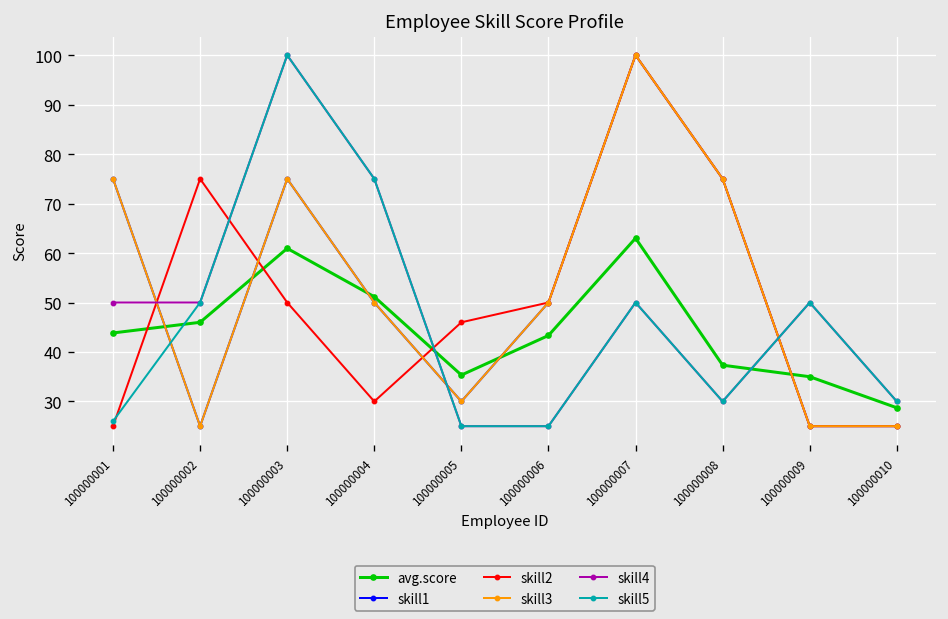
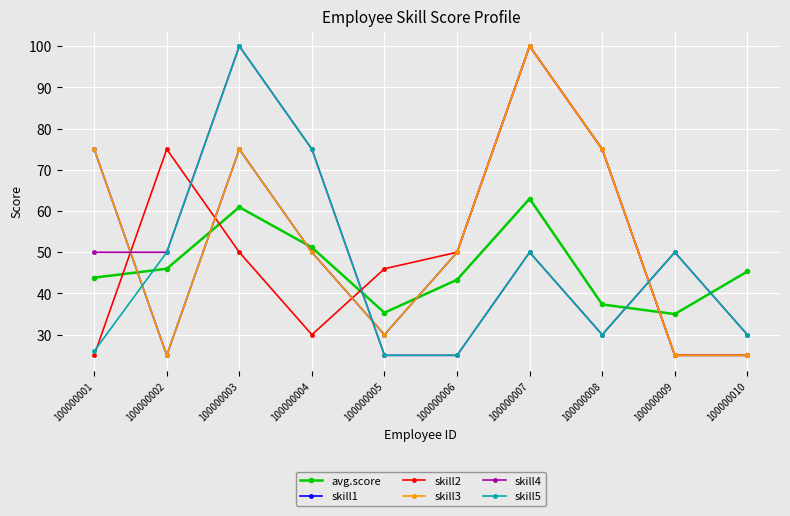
  {
    "avg.score": {
      "100000001": 44,
      "100000002": 46,
      "100000003": 61,
      "100000004": 51,
      "100000005": 35,
      "100000006": 43,
      "100000007": 63,
      "100000008": 37,
      "100000009": 35,
-     "100000010": 29
+     "100000010": 45
    },
    "skill3": {
      "100000001": 75,
      "100000002": 25,
      "100000003": 75,
      "100000004": 50,
      "100000005": 30
    },
    "skill2": {
      "100000001": 25,
      "100000002": 75,
      "100000003": 50,
      "100000004": 30,
      "100000005": 46
    },
    "skill4": {
      "100000001": 50
    },
    "skill5": {
      "100000001": 26
    }
  }
